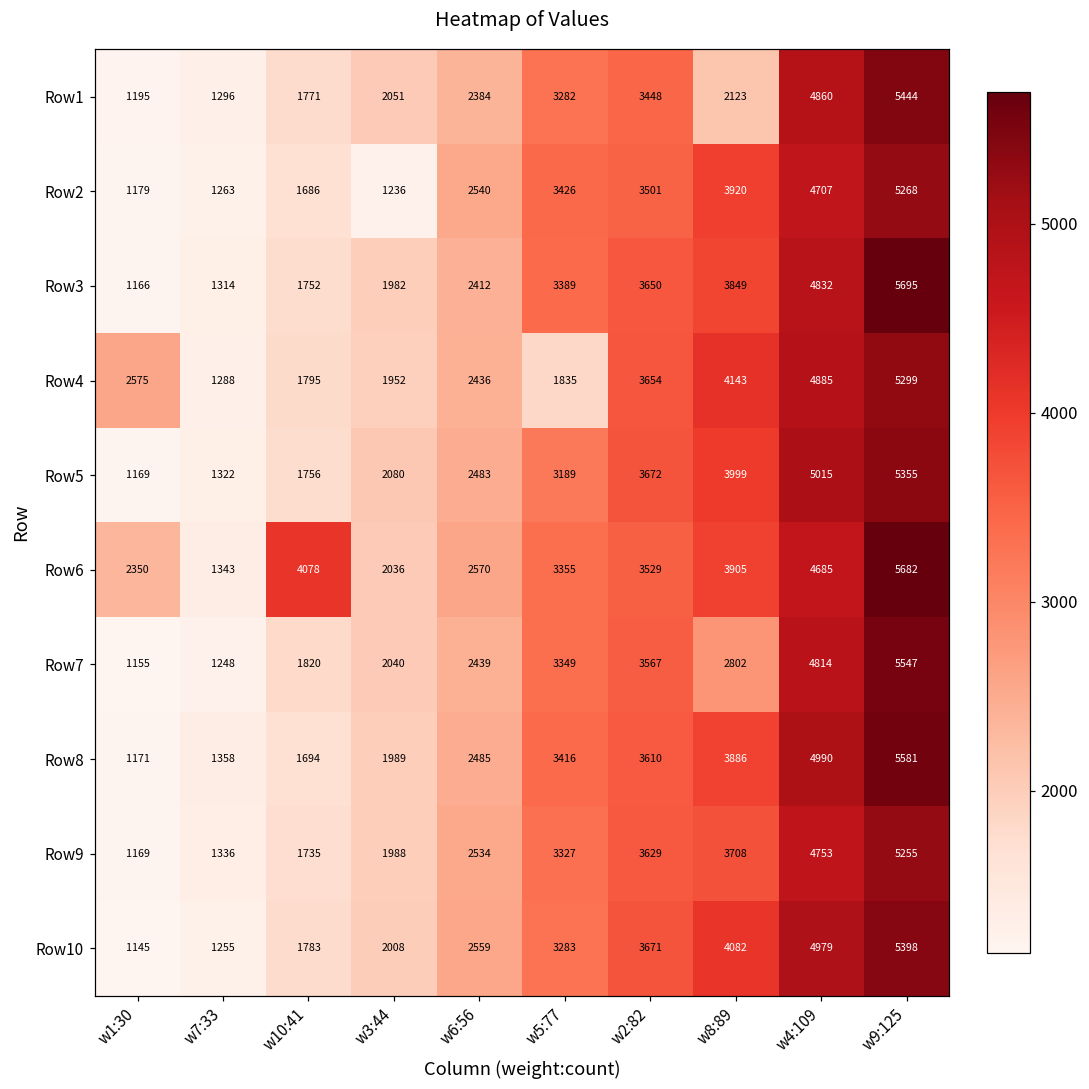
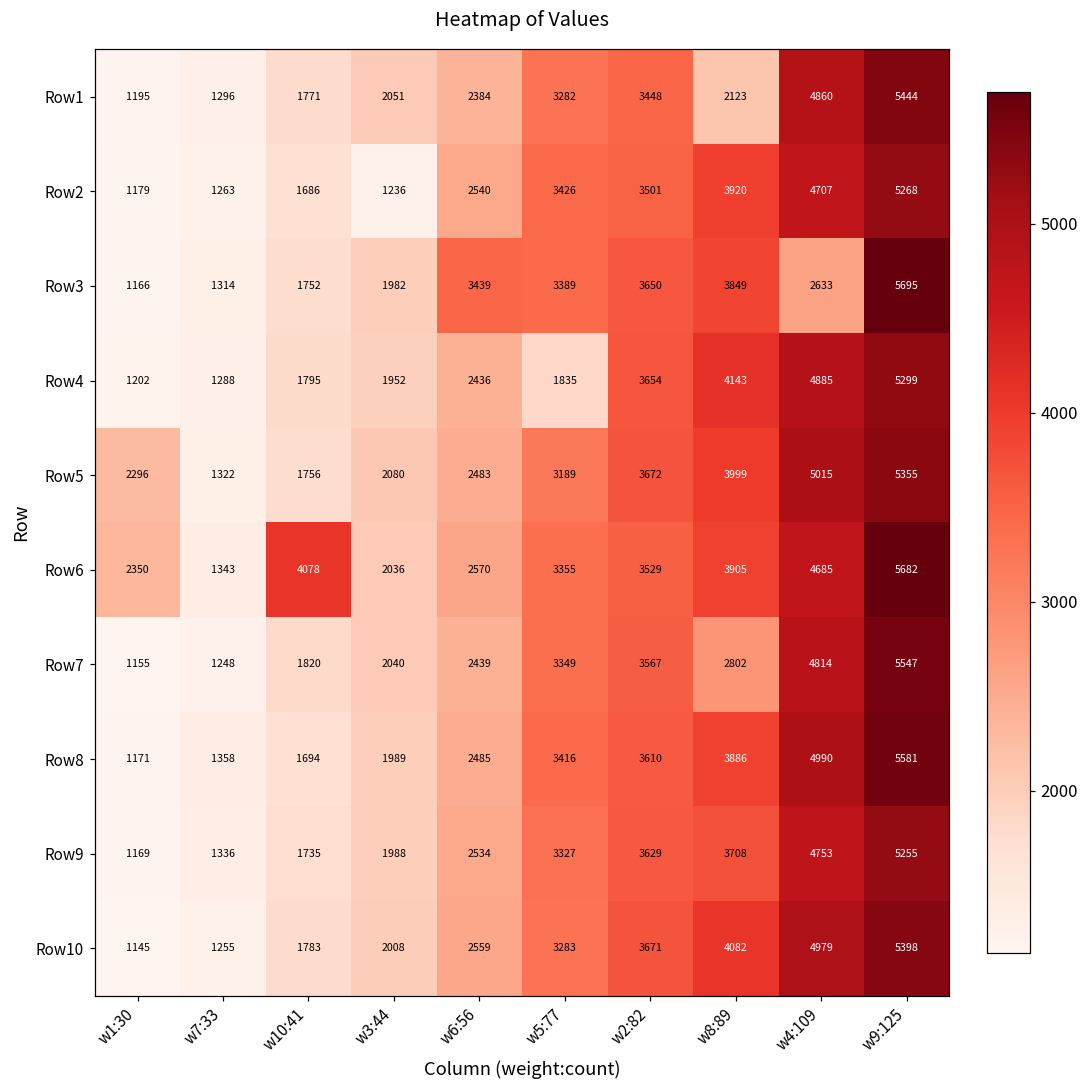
  {
    "Row1": {
      "w1:30": 1195,
      "w7:33": 1296,
      "w10:41": 1771,
      "w3:44": 2051,
      "w6:56": 2384,
      "w5:77": 3282,
      "w2:82": 3448,
      "w8:89": 2123,
      "w4:109": 4860,
      "w9:125": 5444
    },
    "Row2": {
      "w1:30": 1179,
      "w7:33": 1263,
      "w10:41": 1686,
      "w3:44": 1236,
      "w6:56": 2540,
      "w5:77": 3426,
      "w2:82": 3501,
      "w8:89": 3920,
      "w4:109": 4707,
      "w9:125": 5268
    },
    "Row3": {
      "w1:30": 1166,
      "w7:33": 1314,
      "w10:41": 1752,
      "w3:44": 1982,
-     "w6:56": 2412,
+     "w6:56": 3439,
      "w5:77": 3389,
      "w2:82": 3650,
      "w8:89": 3849,
-     "w4:109": 4832,
+     "w4:109": 2633,
      "w9:125": 5695
    },
    "Row4": {
-     "w1:30": 2575,
+     "w1:30": 1202,
      "w7:33": 1288,
      "w10:41": 1795,
      "w3:44": 1952,
      "w6:56": 2436,
      "w5:77": 1835,
      "w2:82": 3654,
      "w8:89": 4143,
      "w4:109": 4885,
      "w9:125": 5299
    },
    "Row5": {
-     "w1:30": 1169,
+     "w1:30": 2296,
      "w7:33": 1322,
      "w10:41": 1756,
      "w3:44": 2080,
      "w6:56": 2483,
      "w5:77": 3189,
      "w2:82": 3672,
      "w8:89": 3999,
      "w4:109": 5015,
      "w9:125": 5355
    },
    "Row6": {
      "w1:30": 2350,
      "w7:33": 1343,
      "w10:41": 4078,
      "w3:44": 2036,
      "w6:56": 2570,
      "w5:77": 3355,
      "w2:82": 3529,
      "w8:89": 3905,
      "w4:109": 4685,
      "w9:125": 5682
    },
    "Row7": {
      "w1:30": 1155,
      "w7:33": 1248,
      "w10:41": 1820,
      "w3:44": 2040,
      "w6:56": 2439,
      "w5:77": 3349,
      "w2:82": 3567,
      "w8:89": 2802,
      "w4:109": 4814,
      "w9:125": 5547
    },
    "Row8": {
      "w1:30": 1171,
      "w7:33": 1358,
      "w10:41": 1694,
      "w3:44": 1989,
      "w6:56": 2485,
      "w5:77": 3416,
      "w2:82": 3610,
      "w8:89": 3886,
      "w4:109": 4990,
      "w9:125": 5581
    },
    "Row9": {
      "w1:30": 1169,
      "w7:33": 1336,
      "w10:41": 1735,
      "w3:44": 1988,
      "w6:56": 2534,
      "w5:77": 3327,
      "w2:82": 3629,
      "w8:89": 3708,
      "w4:109": 4753,
      "w9:125": 5255
    },
    "Row10": {
      "w1:30": 1145,
      "w7:33": 1255,
      "w10:41": 1783,
      "w3:44": 2008,
      "w6:56": 2559,
      "w5:77": 3283,
      "w2:82": 3671,
      "w8:89": 4082,
      "w4:109": 4979,
      "w9:125": 5398
    }
  }
